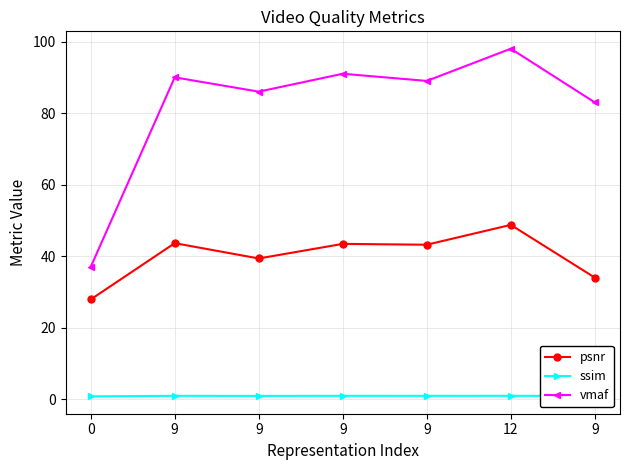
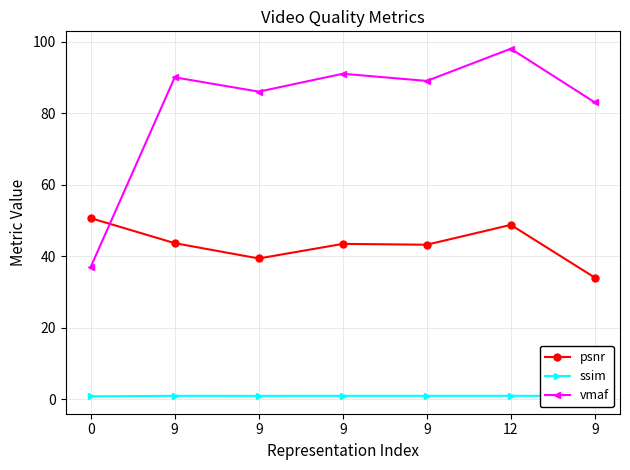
  {
    "psnr": {
-     "0": 28,
+     "0": 51,
      "12": 49
    },
    "ssim": {
      "0": 1,
      "12": 1
    },
    "vmaf": {
      "0": 37,
      "12": 98
    }
  }
